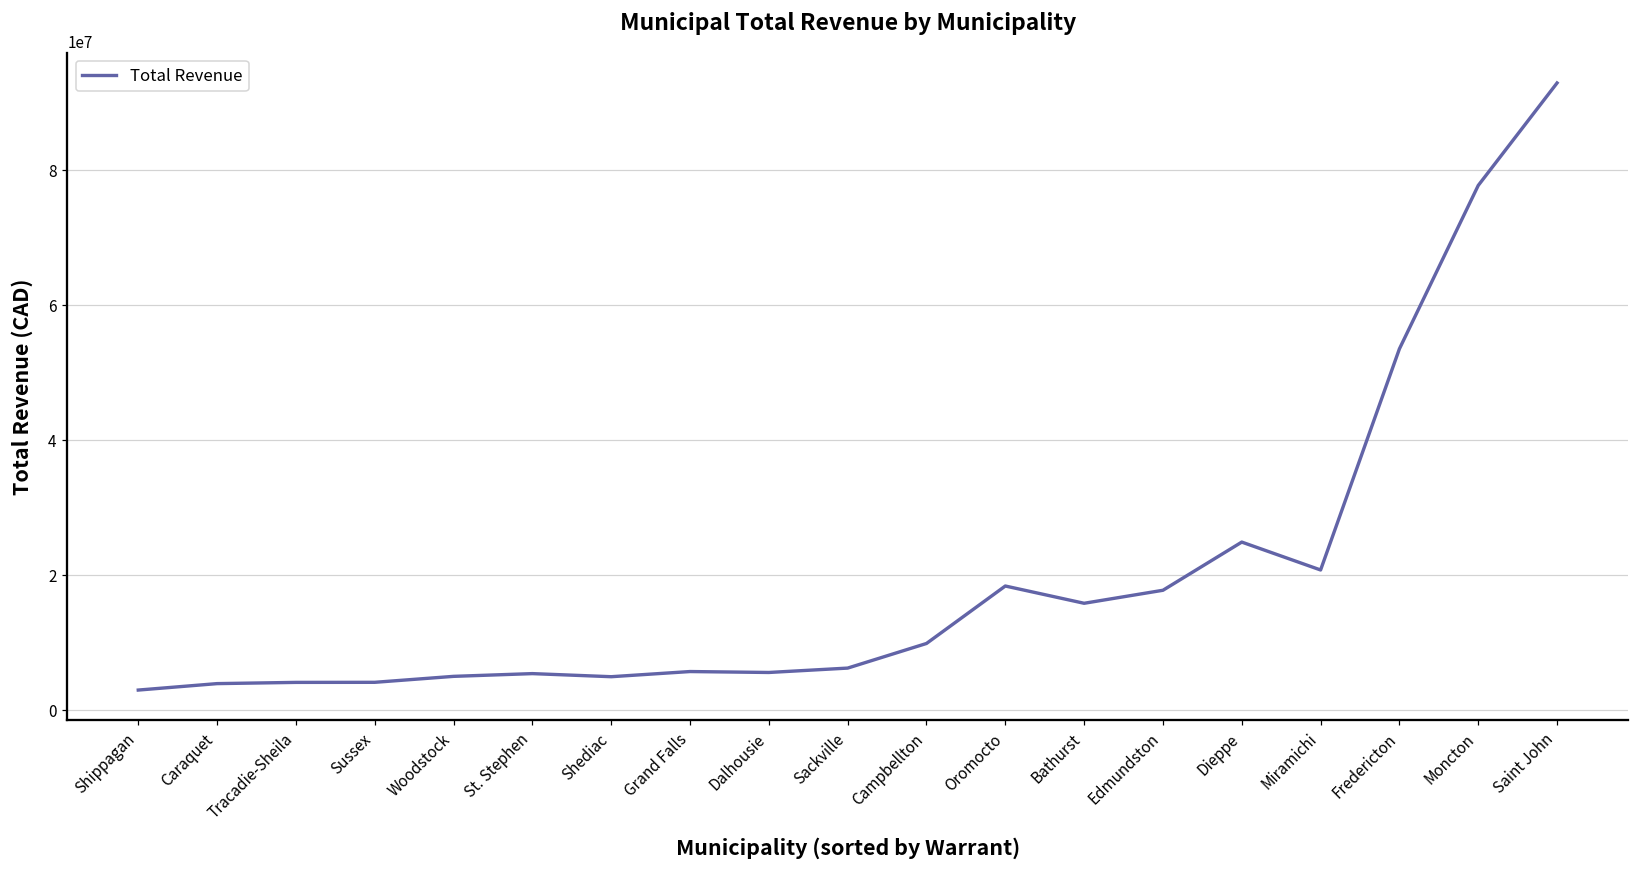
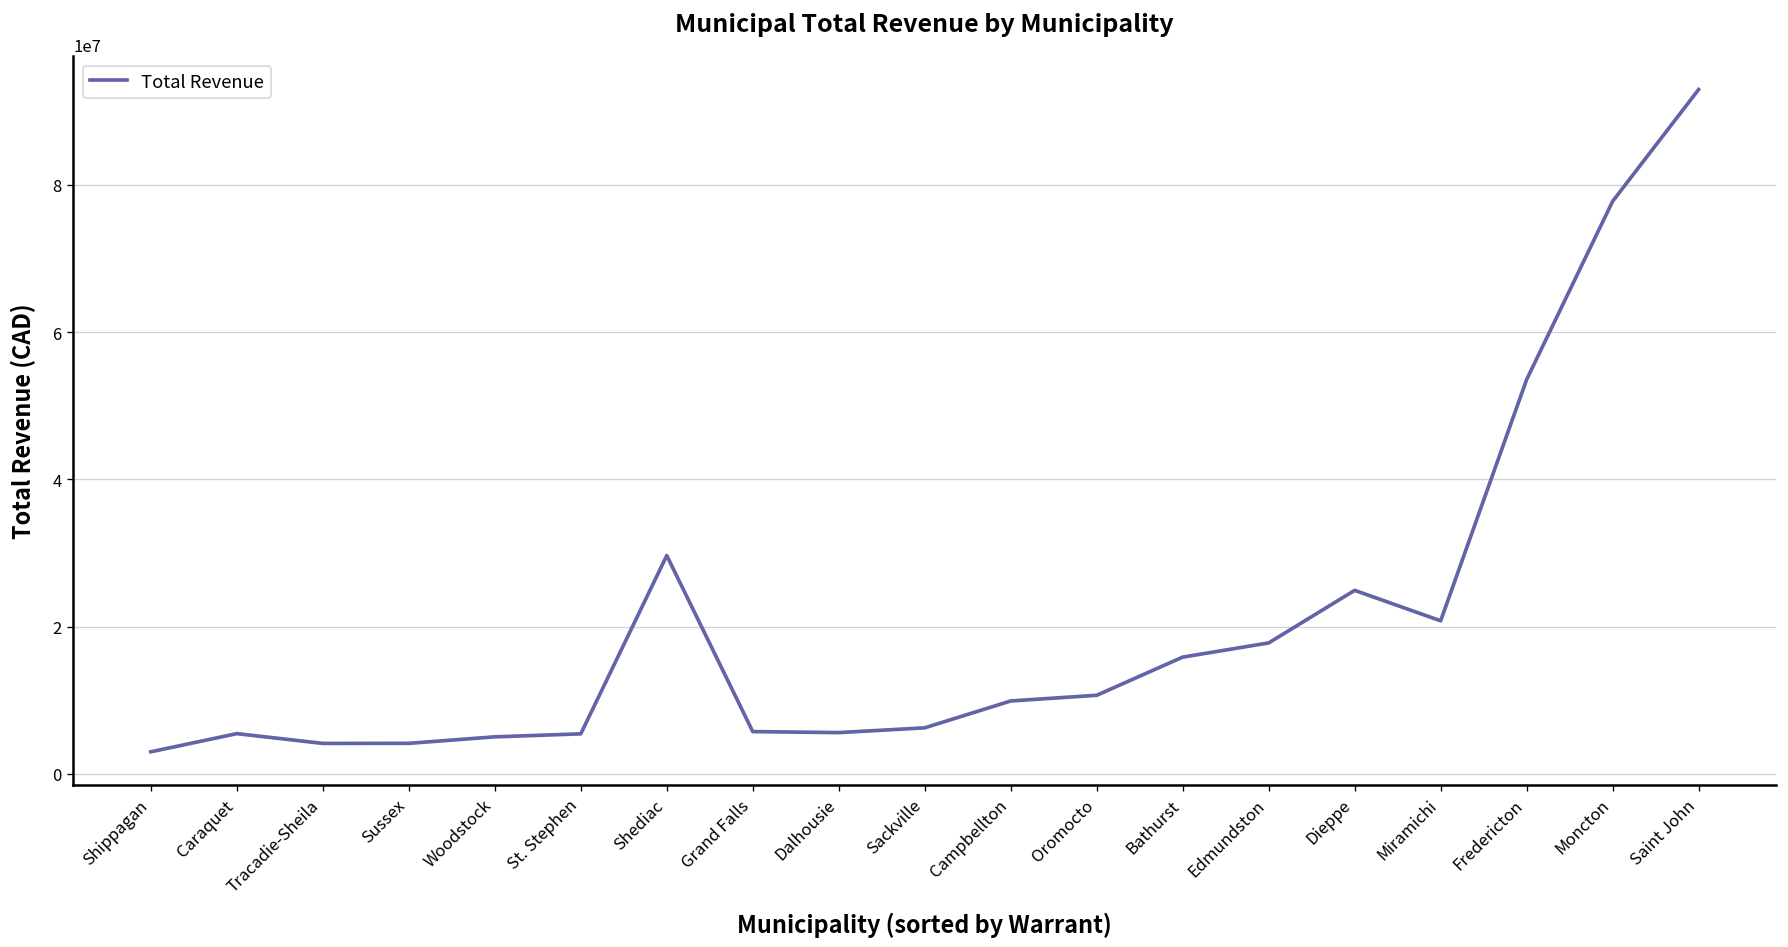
  {
    "Shippagan": 3000000,
-   "Caraquet": 4000000,
+   "Caraquet": 5000000,
    "Tracadie-Sheila": 4000000,
    "Sussex": 4000000,
    "Woodstock": 5000000,
    "St. Stephen": 5000000,
-   "Shediac": 5000000,
+   "Shediac": 30000000,
    "Grand Falls": 6000000,
    "Dalhousie": 6000000,
    "Sackville": 6000000,
    "Campbellton": 10000000,
-   "Oromocto": 18000000,
+   "Oromocto": 11000000,
    "Bathurst": 16000000,
    "Edmundston": 18000000,
    "Dieppe": 25000000,
    "Miramichi": 21000000,
    "Fredericton": 54000000,
    "Moncton": 78000000,
    "Saint John": 93000000
  }
